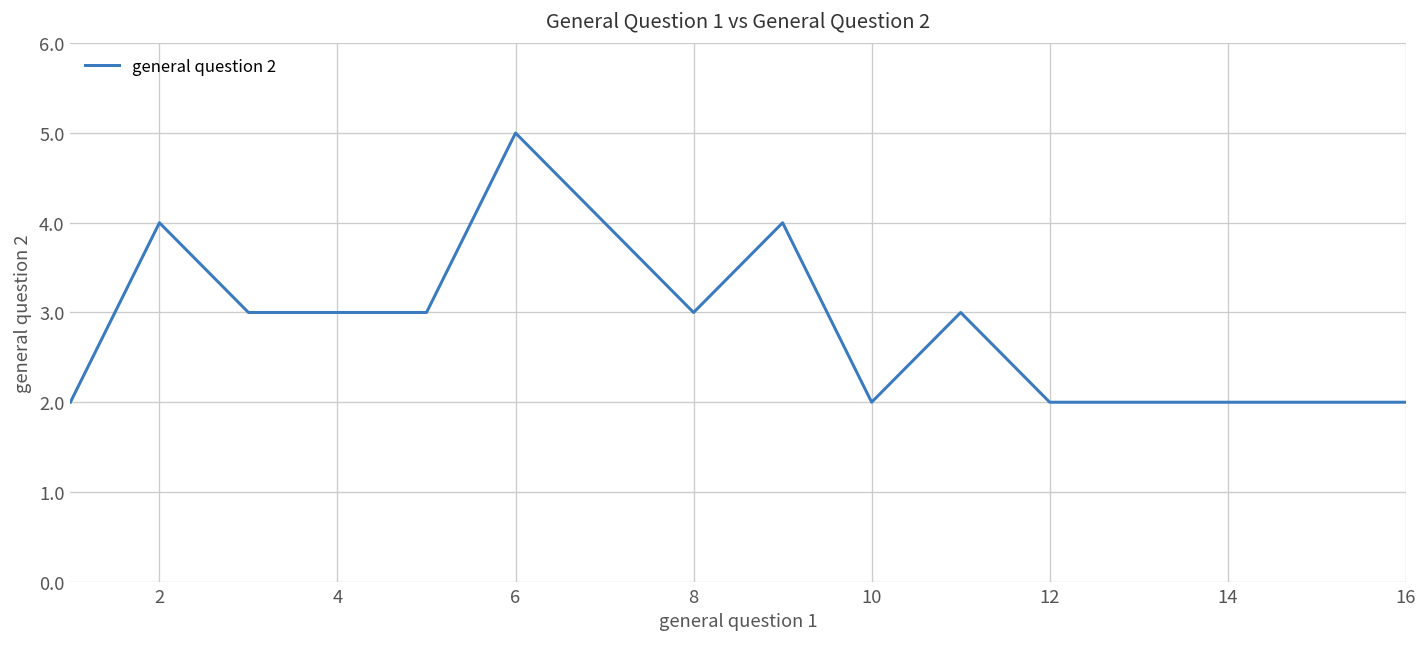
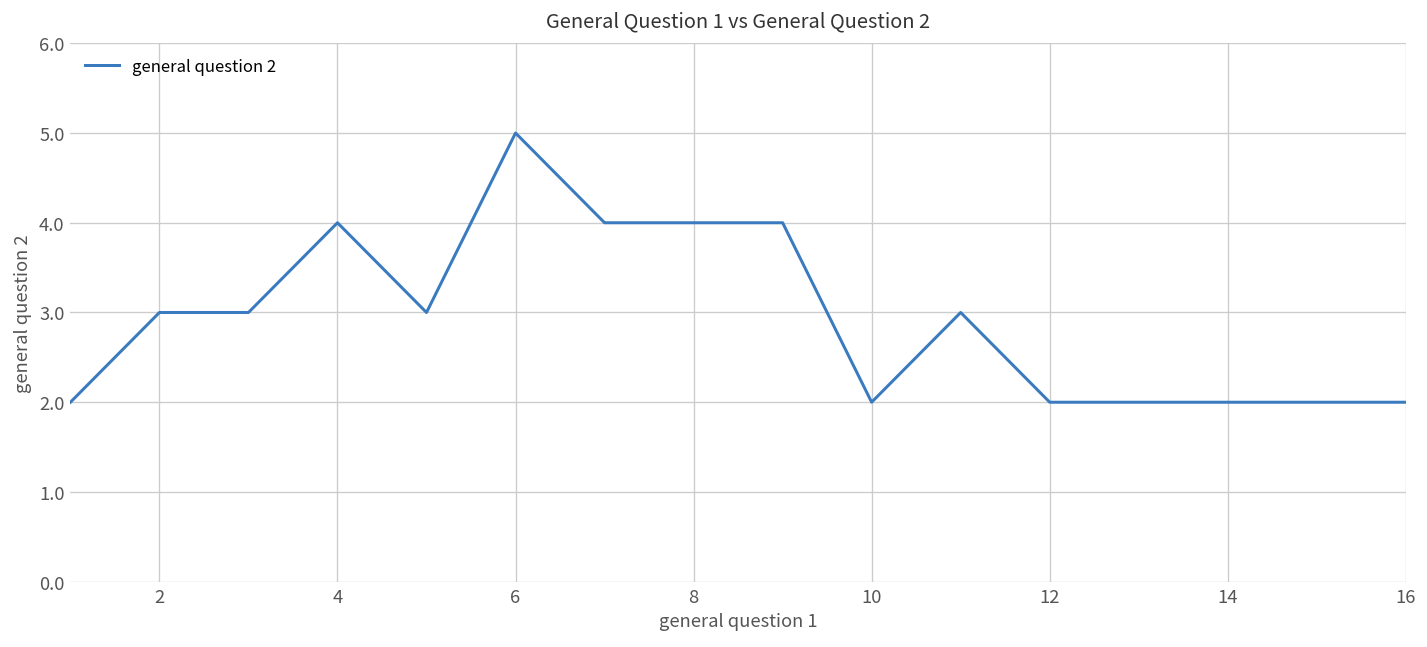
  {
-   "2": 4,
-   "4": 3,
+   "2": 3,
+   "4": 4,
    "6": 5,
-   "8": 3,
+   "8": 4,
    "10": 2,
    "12": 2,
    "14": 2,
    "16": 2
  }
